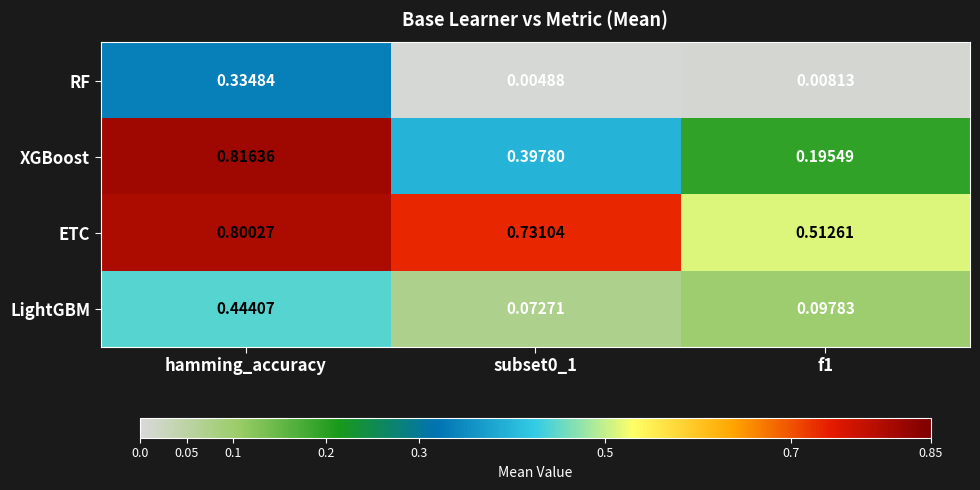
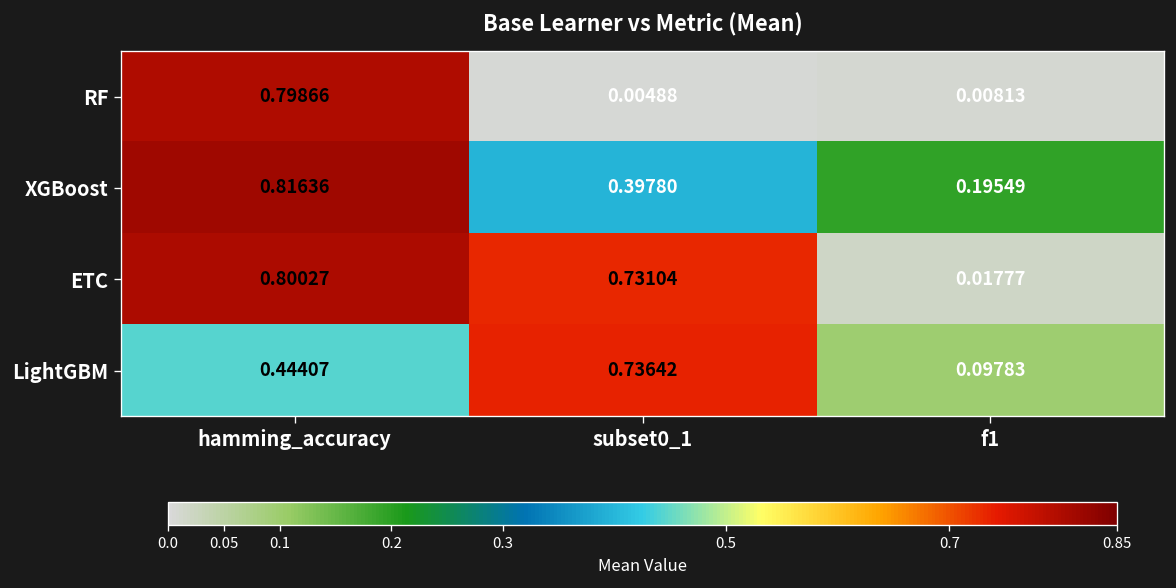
  {
    "RF": {
-     "hamming_accuracy": 0.33484
+     "hamming_accuracy": 0.79866
    },
    "XGBoost": {
      "hamming_accuracy": 0.81636,
      "subset0_1": 0.39780,
      "f1": 0.19549
    },
    "ETC": {
      "hamming_accuracy": 0.80027,
      "subset0_1": 0.73104,
-     "f1": 0.51261
+     "f1": 0.01777
    },
    "LightGBM": {
      "hamming_accuracy": 0.44407,
-     "subset0_1": 0.07271,
+     "subset0_1": 0.73642,
      "f1": 0.09783
    }
  }
